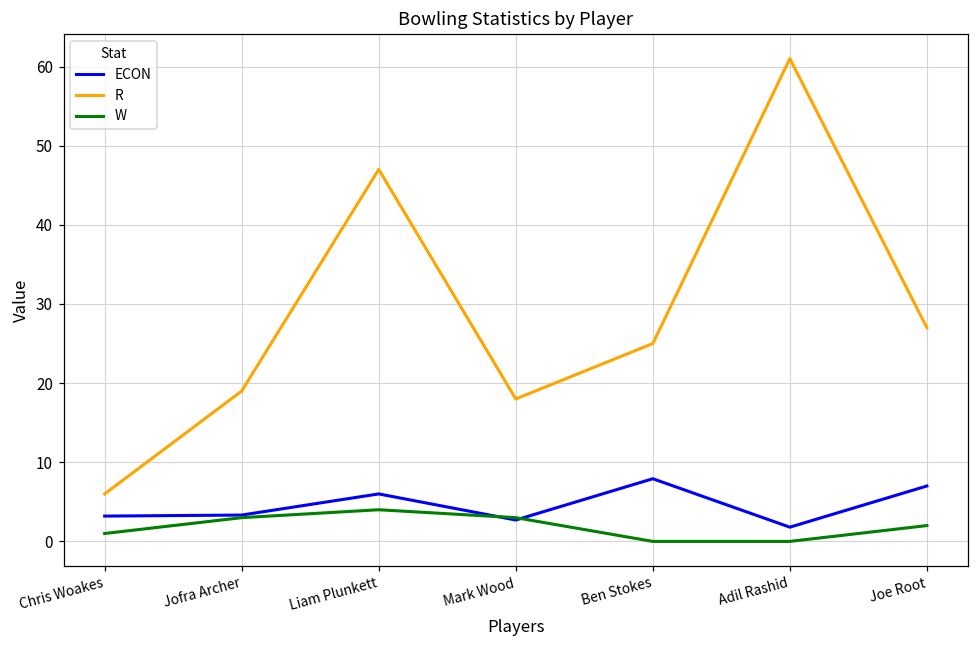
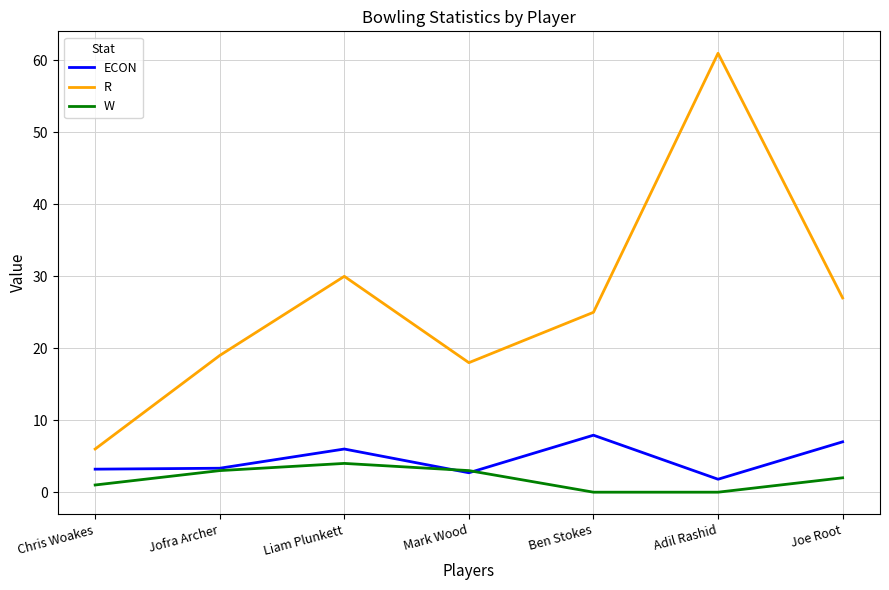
  {
    "ECON": {
      "Chris Woakes": 3,
      "Liam Plunkett": 6,
      "Ben Stokes": 8,
      "Adil Rashid": 2,
      "Joe Root": 7
    },
    "R": {
      "Chris Woakes": 6,
      "Jofra Archer": 19,
-     "Liam Plunkett": 47,
+     "Liam Plunkett": 30,
      "Mark Wood": 18,
      "Ben Stokes": 25,
      "Adil Rashid": 61,
      "Joe Root": 27
    },
    "W": {
      "Chris Woakes": 1,
      "Liam Plunkett": 4,
      "Ben Stokes": 0,
      "Adil Rashid": 0,
      "Joe Root": 2
    }
  }
